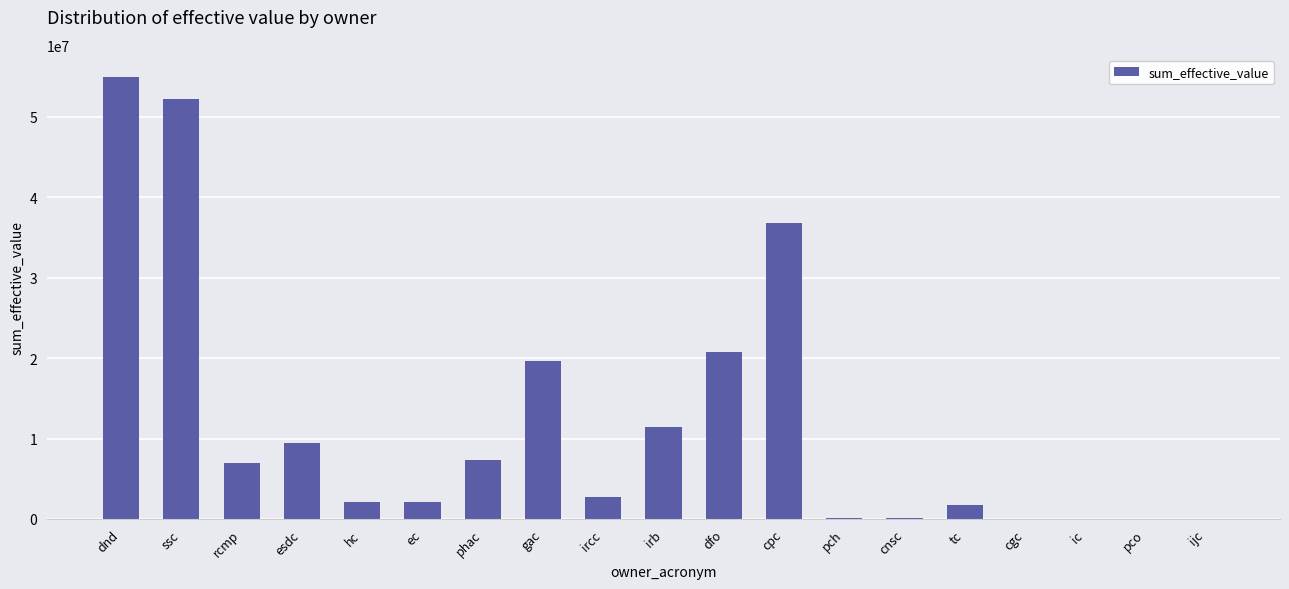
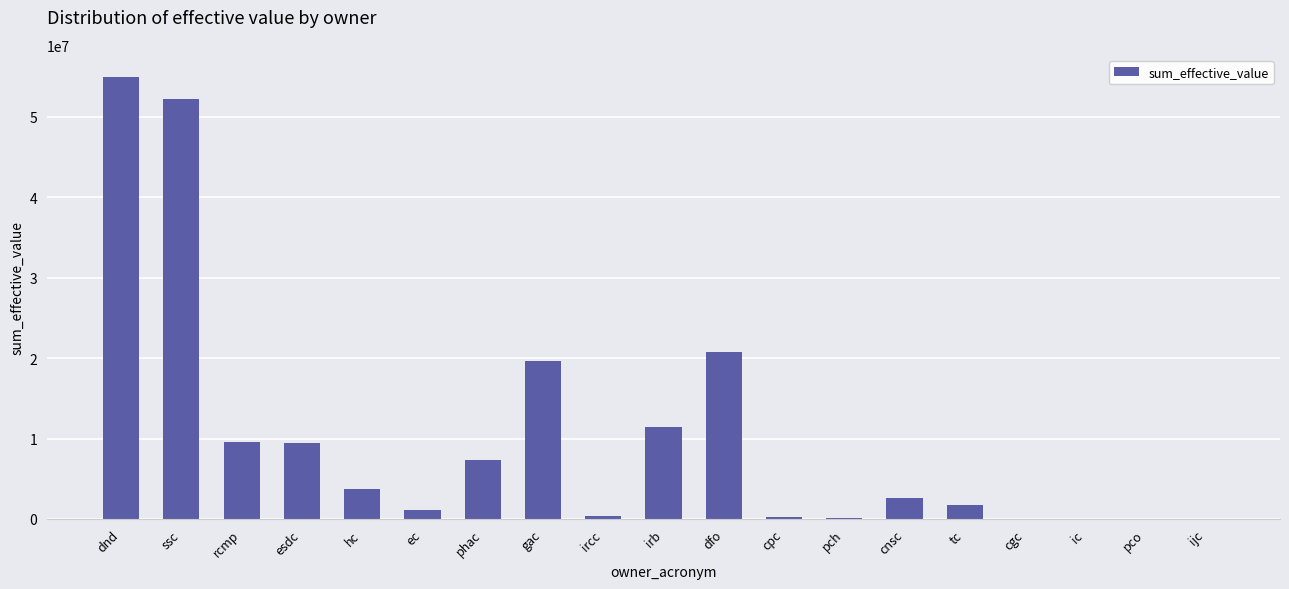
  {
    "dnd": 55000000,
    "ssc": 52000000,
-   "rcmp": 7000000,
+   "rcmp": 10000000,
    "esdc": 9000000,
-   "hc": 2000000,
-   "ec": 2000000,
+   "hc": 4000000,
+   "ec": 1000000,
    "phac": 7000000,
    "gac": 20000000,
-   "ircc": 3000000,
+   "ircc": 0,
    "irb": 11000000,
    "dfo": 21000000,
-   "cpc": 37000000,
-   "cnsc": 0,
+   "cpc": 0,
+   "cnsc": 3000000,
    "tc": 2000000
  }
